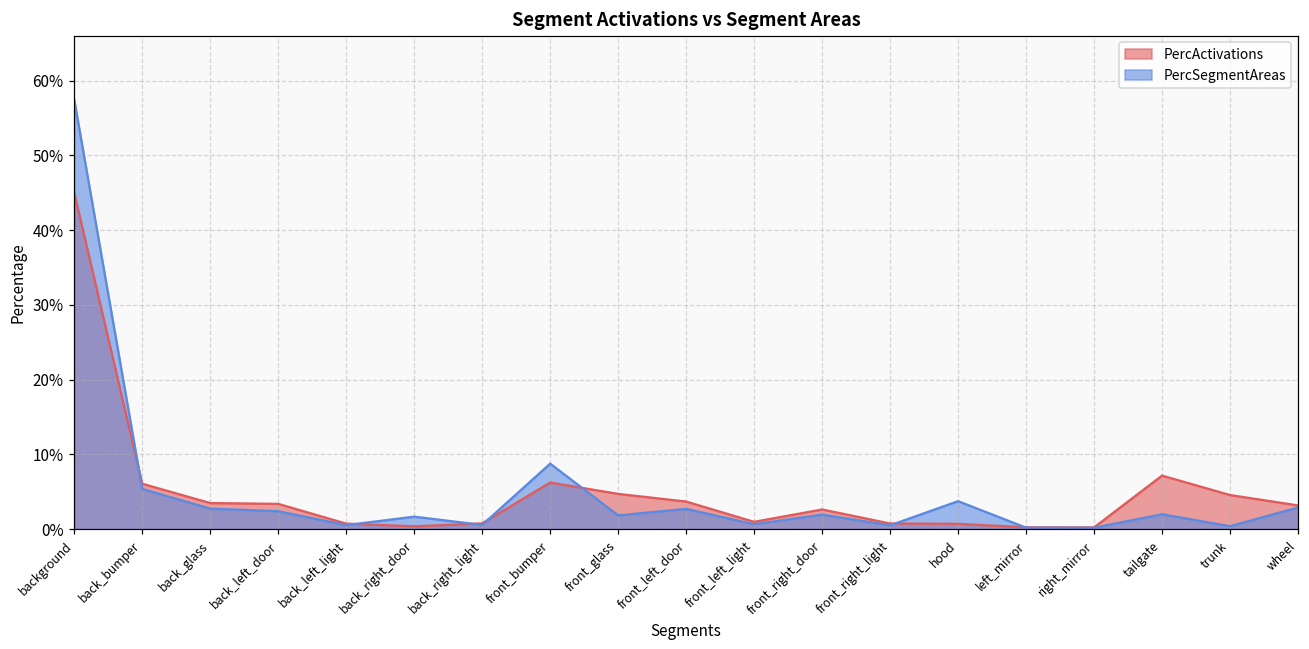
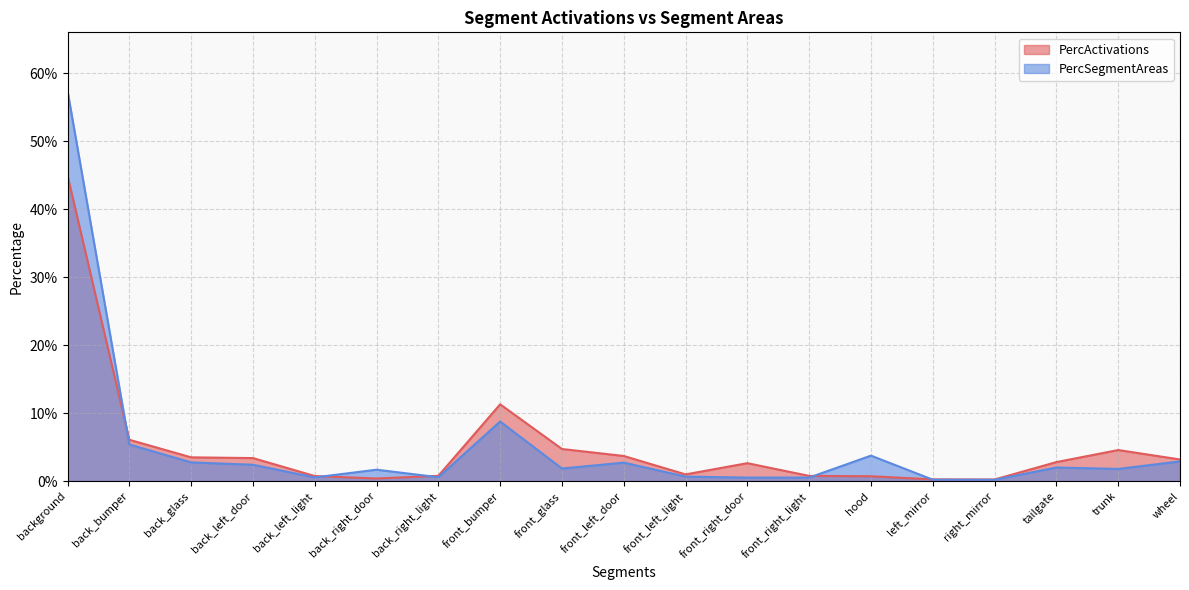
  {
    "PercActivations": {
      "background": "45%",
      "back_bumper": "6%",
      "back_glass": "3%",
      "back_left_door": "3%",
      "back_right_door": "0%",
-     "front_bumper": "6%",
+     "front_bumper": "11%",
      "front_glass": "5%",
      "front_left_door": "4%",
      "front_right_door": "3%",
      "hood": "1%",
-     "tailgate": "7%",
+     "tailgate": "3%",
      "trunk": "5%"
    },
    "PercSegmentAreas": {
      "background": "57%",
      "back_bumper": "5%",
      "back_glass": "3%",
      "back_left_door": "2%",
      "back_right_door": "2%",
      "front_bumper": "9%",
      "front_glass": "2%",
      "front_left_door": "3%",
-     "front_right_door": "2%",
+     "front_right_door": "1%",
      "hood": "4%",
      "tailgate": "2%",
-     "trunk": "0%"
+     "trunk": "2%"
    }
  }
